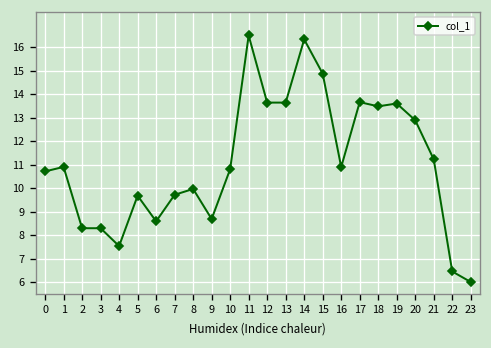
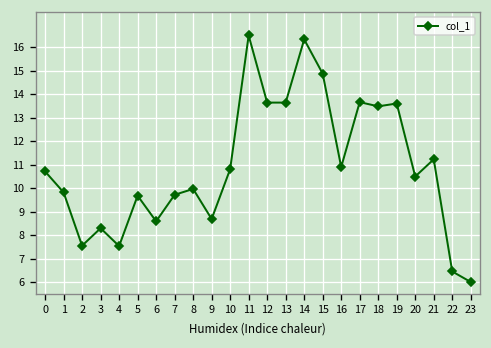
  {
    "0": 10.7,
-   "1": 10.9,
-   "2": 8.3,
+   "1": 9.8,
+   "2": 7.5,
    "3": 8.3,
    "4": 7.5,
    "5": 9.7,
    "6": 8.6,
    "7": 9.7,
    "8": 10.0,
    "9": 8.7,
    "10": 10.8,
    "11": 16.5,
    "12": 13.6,
    "13": 13.6,
    "14": 16.3,
    "15": 14.9,
    "16": 10.9,
    "17": 13.7,
    "18": 13.5,
    "19": 13.6,
-   "20": 12.9,
+   "20": 10.5,
    "21": 11.2,
    "22": 6.4,
    "23": 6.0
  }
